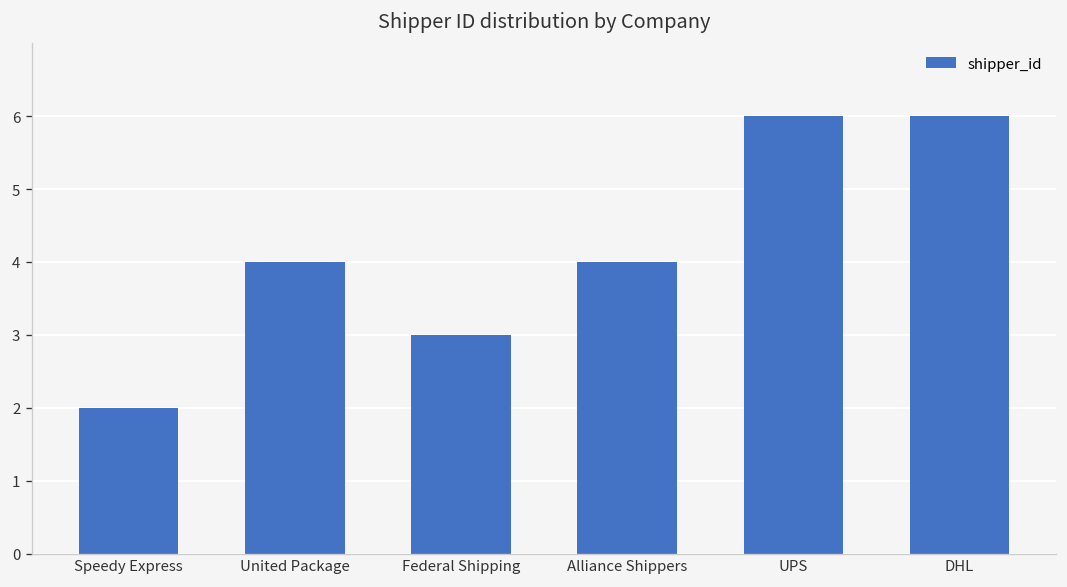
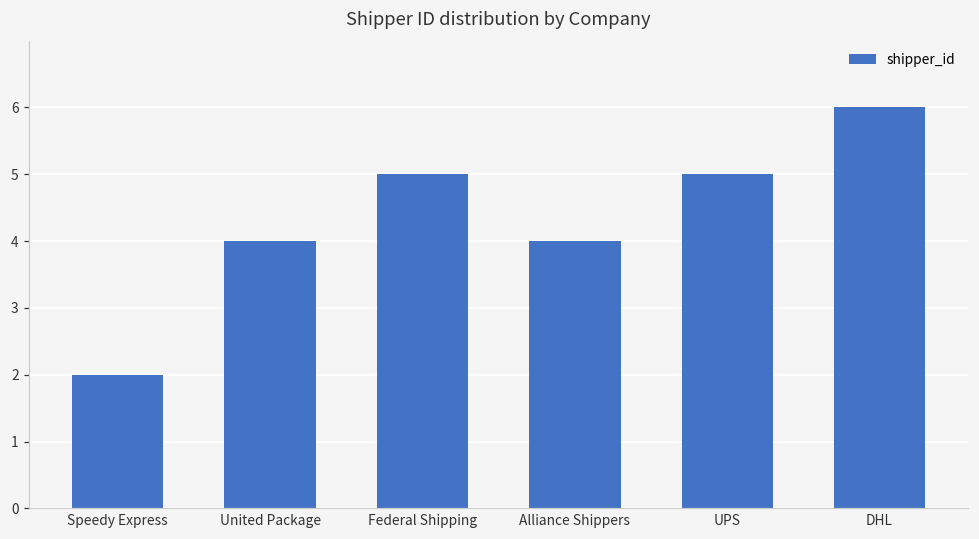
  {
    "Speedy Express": 2,
    "United Package": 4,
-   "Federal Shipping": 3,
+   "Federal Shipping": 5,
    "Alliance Shippers": 4,
-   "UPS": 6,
+   "UPS": 5,
    "DHL": 6
  }
